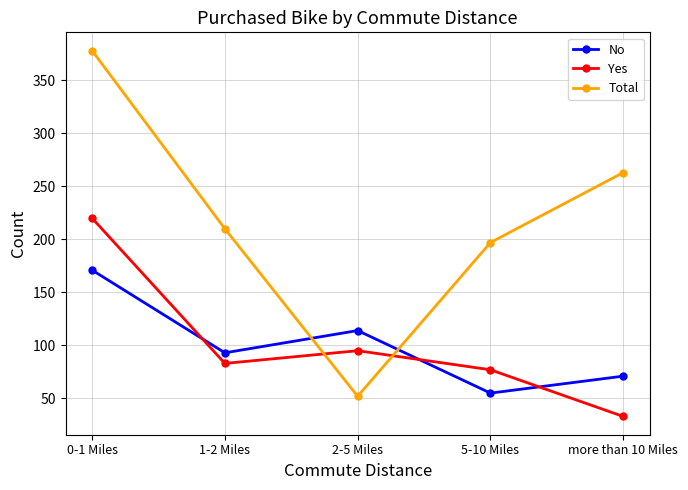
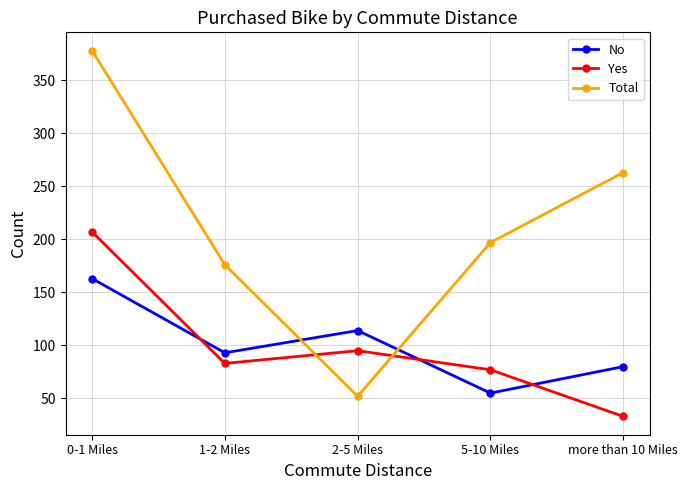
  {
    "No": {
-     "0-1 Miles": 171,
+     "0-1 Miles": 163,
      "1-2 Miles": 93,
      "2-5 Miles": 114,
      "5-10 Miles": 55,
-     "more than 10 Miles": 71
+     "more than 10 Miles": 80
    },
    "Yes": {
-     "0-1 Miles": 220,
+     "0-1 Miles": 207,
      "1-2 Miles": 83,
      "2-5 Miles": 95,
      "5-10 Miles": 77,
      "more than 10 Miles": 33
    },
    "Total": {
      "0-1 Miles": 378,
-     "1-2 Miles": 210,
+     "1-2 Miles": 176,
      "2-5 Miles": 52,
      "5-10 Miles": 197,
      "more than 10 Miles": 263
    }
  }
